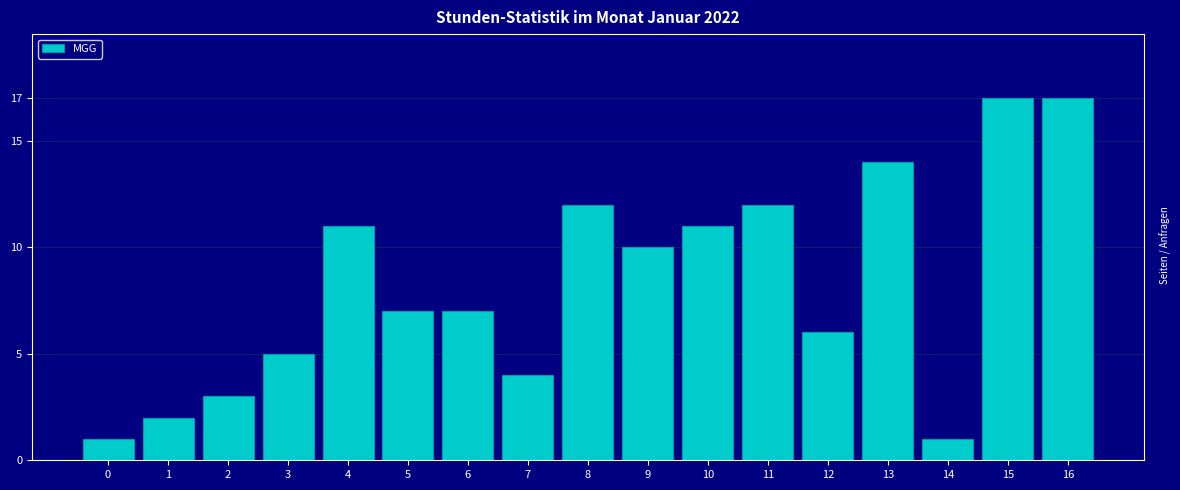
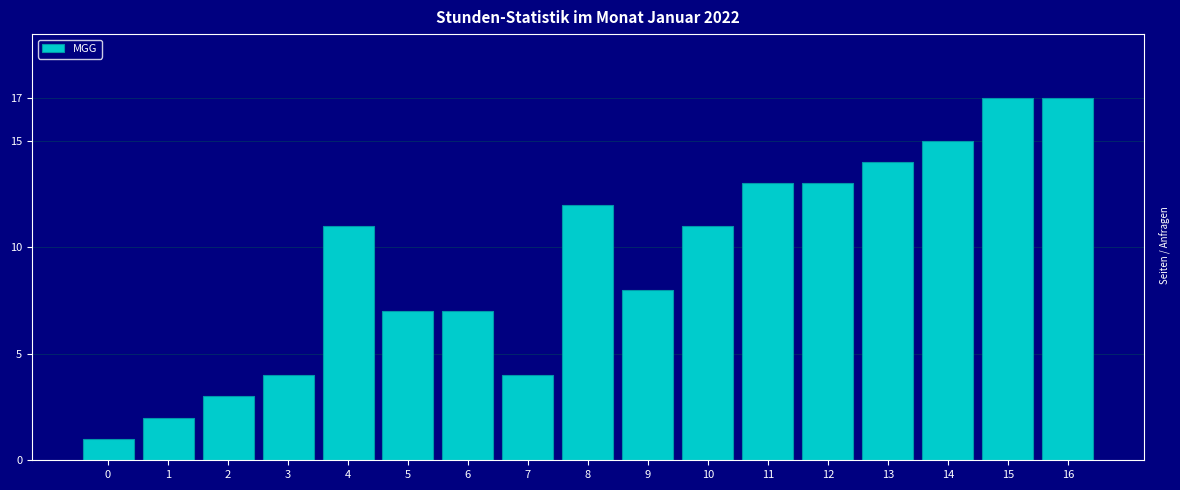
  {
    "0": 1,
    "1": 2,
    "2": 3,
-   "3": 5,
+   "3": 4,
    "4": 11,
    "5": 7,
    "6": 7,
    "7": 4,
    "8": 12,
-   "9": 10,
+   "9": 8,
    "10": 11,
-   "11": 12,
-   "12": 6,
+   "11": 13,
+   "12": 13,
    "13": 14,
-   "14": 1,
+   "14": 15,
    "15": 17,
    "16": 17
  }
